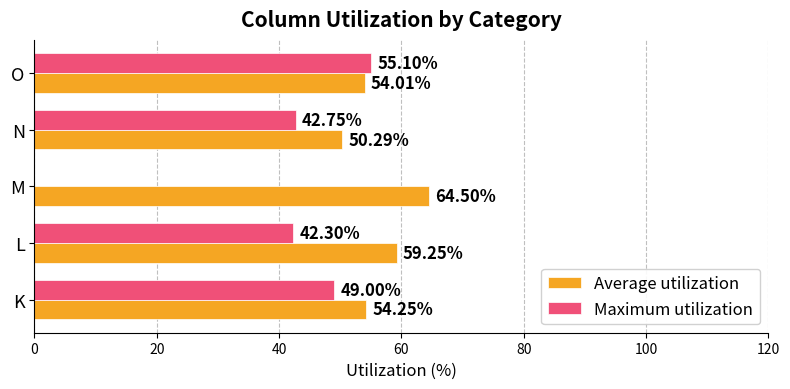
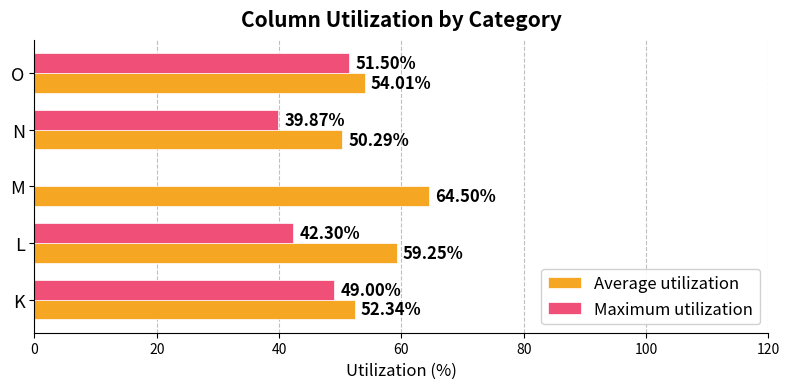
  {
    "Average utilization": {
      "O": "54.01%",
      "N": "50.29%",
      "M": "64.50%",
      "L": "59.25%",
-     "K": "54.25%"
+     "K": "52.34%"
    },
    "Maximum utilization": {
-     "O": "55.10%",
-     "N": "42.75%",
+     "O": "51.50%",
+     "N": "39.87%",
      "L": "42.30%",
      "K": "49.00%"
    }
  }
